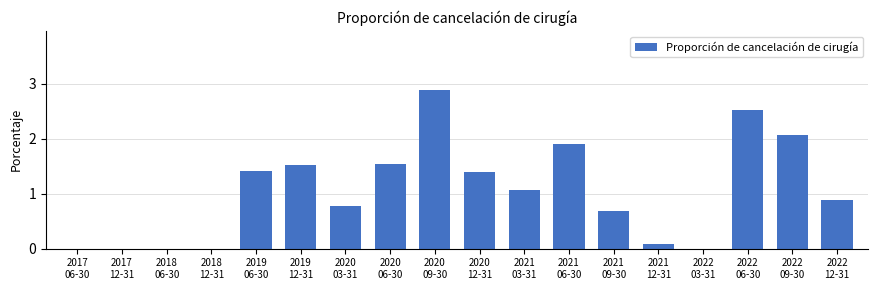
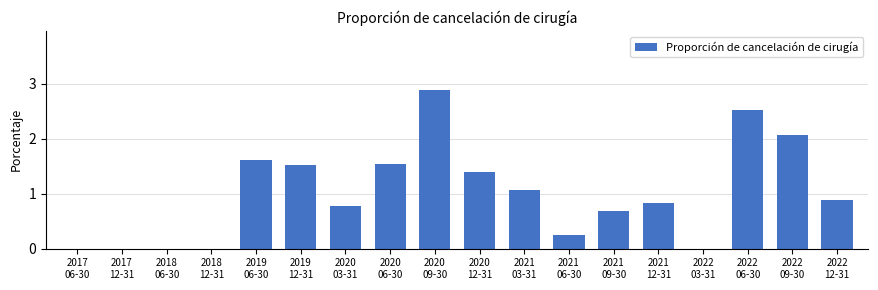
  {
    "2017 06-30": 0.0,
    "2017 12-31": 0.0,
    "2018 06-30": 0.0,
    "2018 12-31": 0.0,
-   "2019 06-30": 1.4,
+   "2019 06-30": 1.6,
    "2019 12-31": 1.5,
    "2020 03-31": 0.8,
    "2020 06-30": 1.5,
    "2020 09-30": 2.9,
    "2020 12-31": 1.4,
    "2021 03-31": 1.1,
-   "2021 06-30": 1.9,
+   "2021 06-30": 0.2,
    "2021 09-30": 0.7,
-   "2021 12-31": 0.1,
+   "2021 12-31": 0.8,
    "2022 03-31": 0.0,
    "2022 06-30": 2.5,
    "2022 09-30": 2.1,
    "2022 12-31": 0.9
  }
